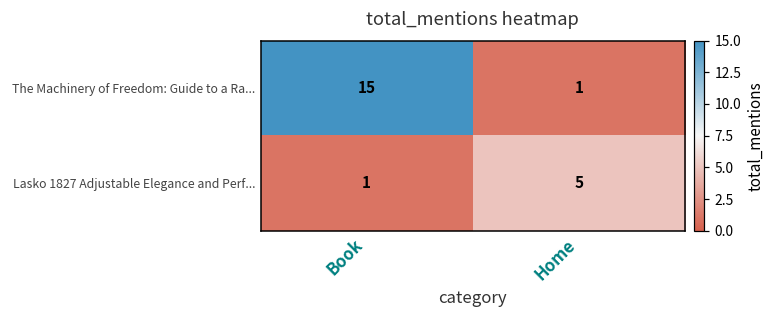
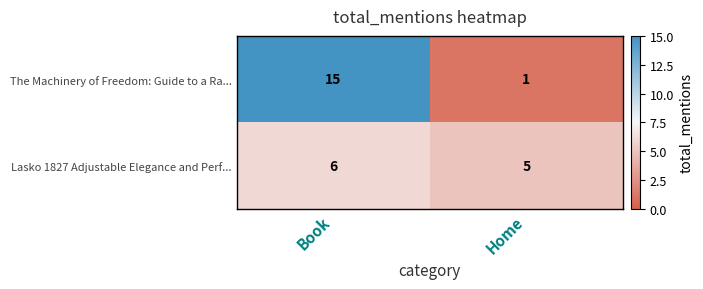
  {
    "The Machinery of Freedom: Guide to a Ra...": {
      "Book": 15,
      "Home": 1
    },
    "Lasko 1827 Adjustable Elegance and Perf...": {
-     "Book": 1,
+     "Book": 6,
      "Home": 5
    }
  }
